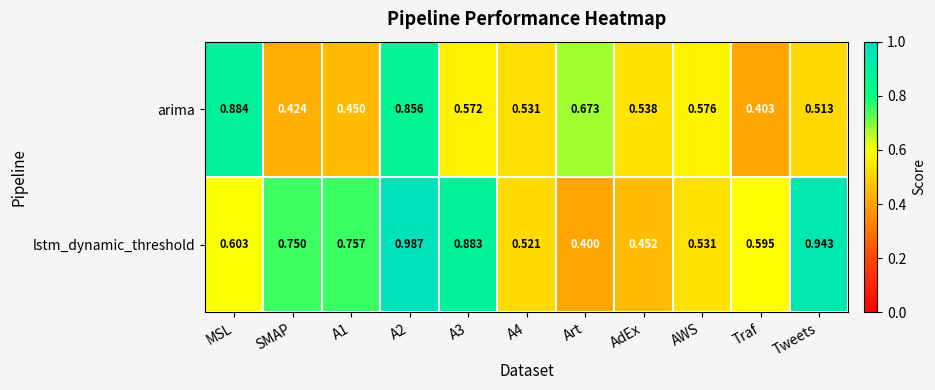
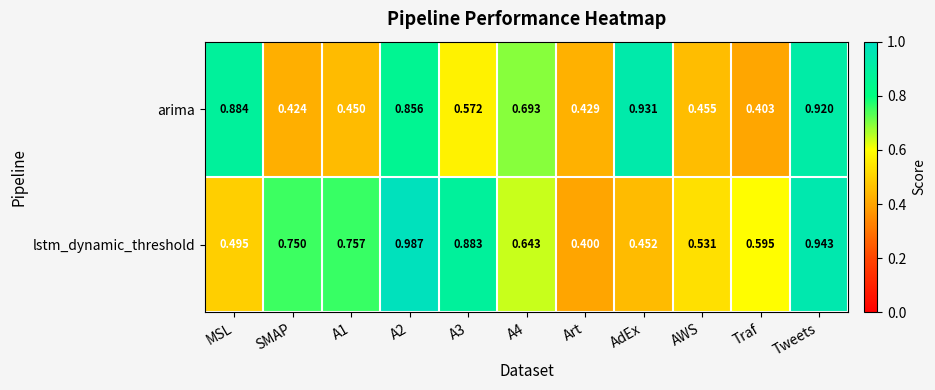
  {
    "arima": {
      "MSL": 0.884,
      "SMAP": 0.424,
      "A1": 0.450,
      "A2": 0.856,
      "A3": 0.572,
-     "A4": 0.531,
-     "Art": 0.673,
-     "AdEx": 0.538,
-     "AWS": 0.576,
+     "A4": 0.693,
+     "Art": 0.429,
+     "AdEx": 0.931,
+     "AWS": 0.455,
      "Traf": 0.403,
-     "Tweets": 0.513
+     "Tweets": 0.920
    },
    "lstm_dynamic_threshold": {
-     "MSL": 0.603,
+     "MSL": 0.495,
      "SMAP": 0.750,
      "A1": 0.757,
      "A2": 0.987,
      "A3": 0.883,
-     "A4": 0.521,
+     "A4": 0.643,
      "Art": 0.400,
      "AdEx": 0.452,
      "AWS": 0.531,
      "Traf": 0.595,
      "Tweets": 0.943
    }
  }
